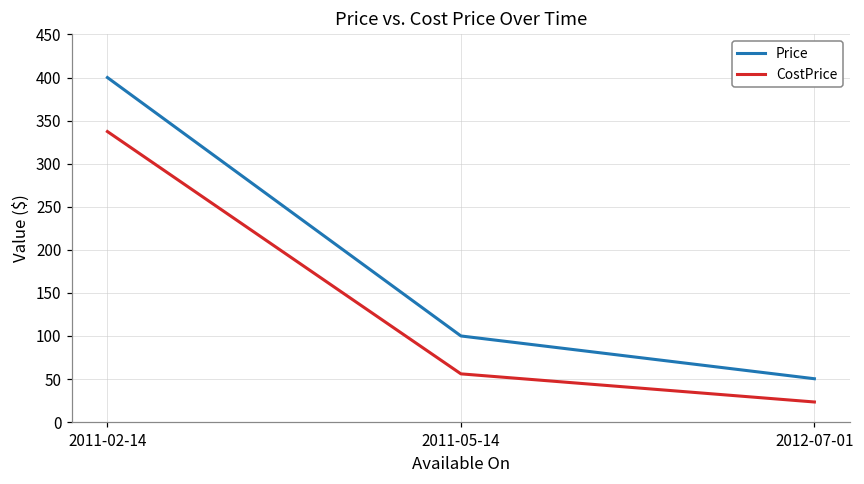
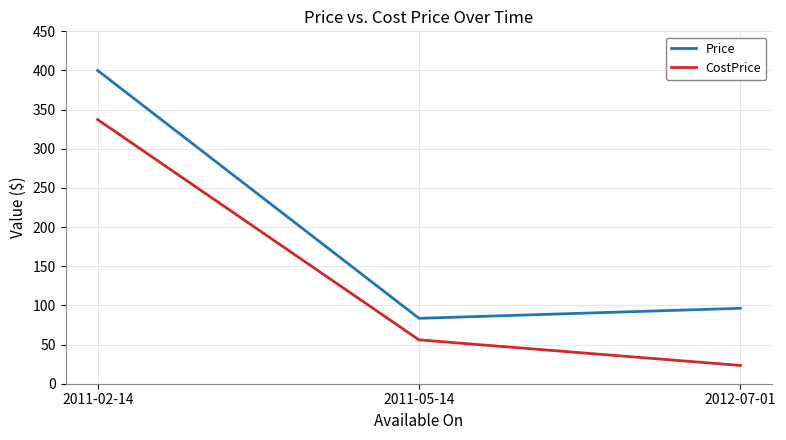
  {
    "Price": {
      "2011-02-14": 400,
-     "2011-05-14": 100,
-     "2012-07-01": 50
+     "2011-05-14": 80,
+     "2012-07-01": 100
    },
    "CostPrice": {
      "2011-02-14": 340,
      "2011-05-14": 60,
      "2012-07-01": 20
    }
  }
